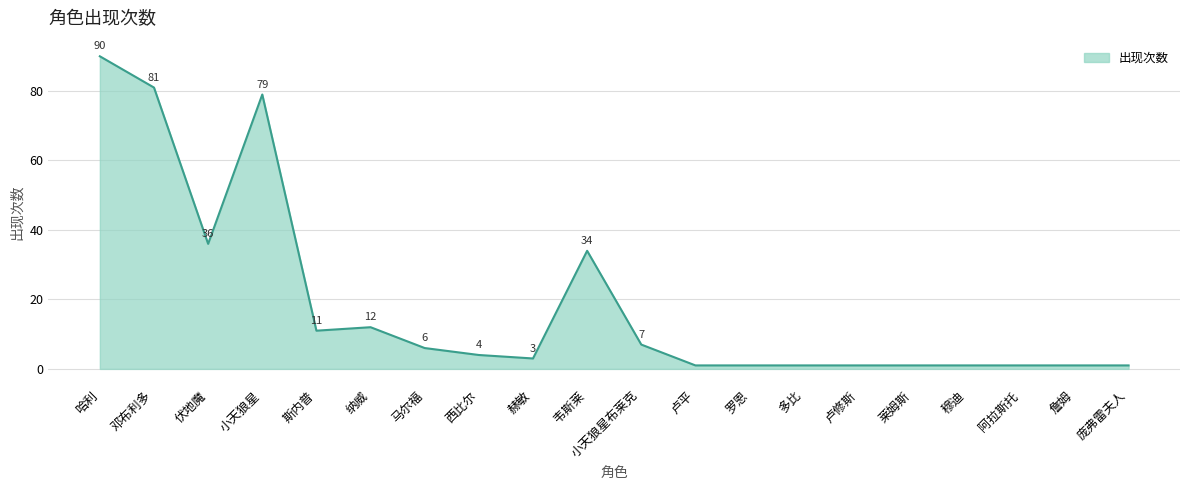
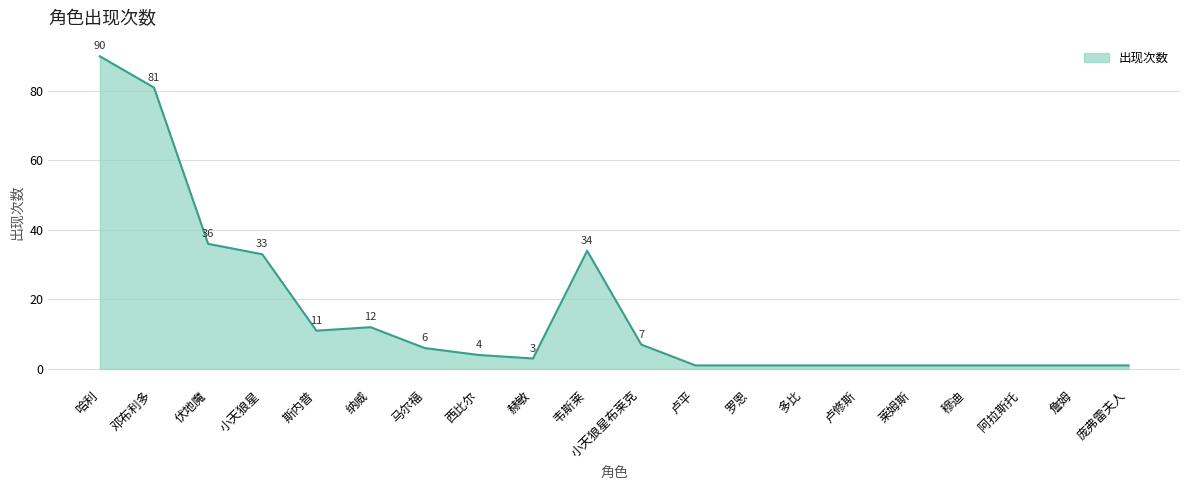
  {
    "哈利": 90,
    "邓布利多": 81,
    "伏地魔": 36,
-   "小天狼星": 79,
+   "小天狼星": 33,
    "斯内普": 11,
    "纳威": 12,
    "马尔福": 6,
    "西比尔": 4,
    "赫敏": 3,
    "韦斯莱": 34,
    "小天狼星布莱克": 7
  }
